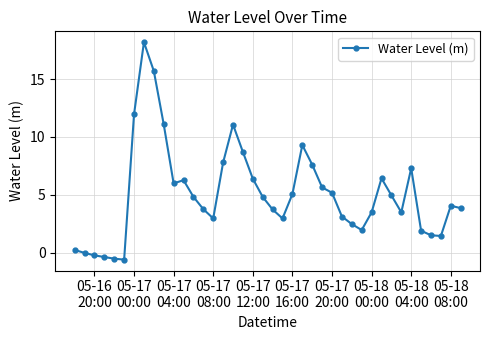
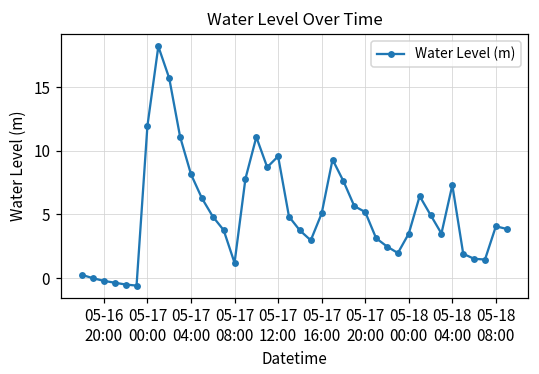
  {
    "05-16 20:00": -0.2,
    "05-17 00:00": 12.0,
-   "05-17 04:00": 6.0,
-   "05-17 08:00": 3.0,
-   "05-17 12:00": 6.4,
+   "05-17 04:00": 8.1,
+   "05-17 08:00": 1.2,
+   "05-17 12:00": 9.6,
    "05-17 16:00": 5.1,
    "05-17 20:00": 5.2,
    "05-18 00:00": 3.5,
    "05-18 04:00": 7.3,
    "05-18 08:00": 4.1
  }
